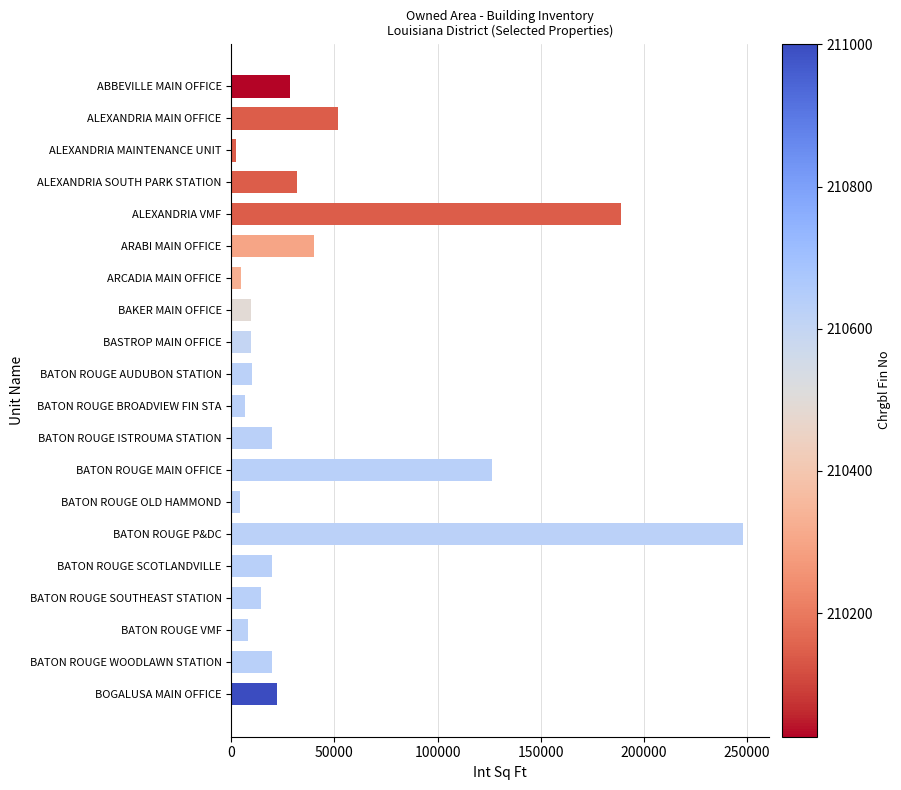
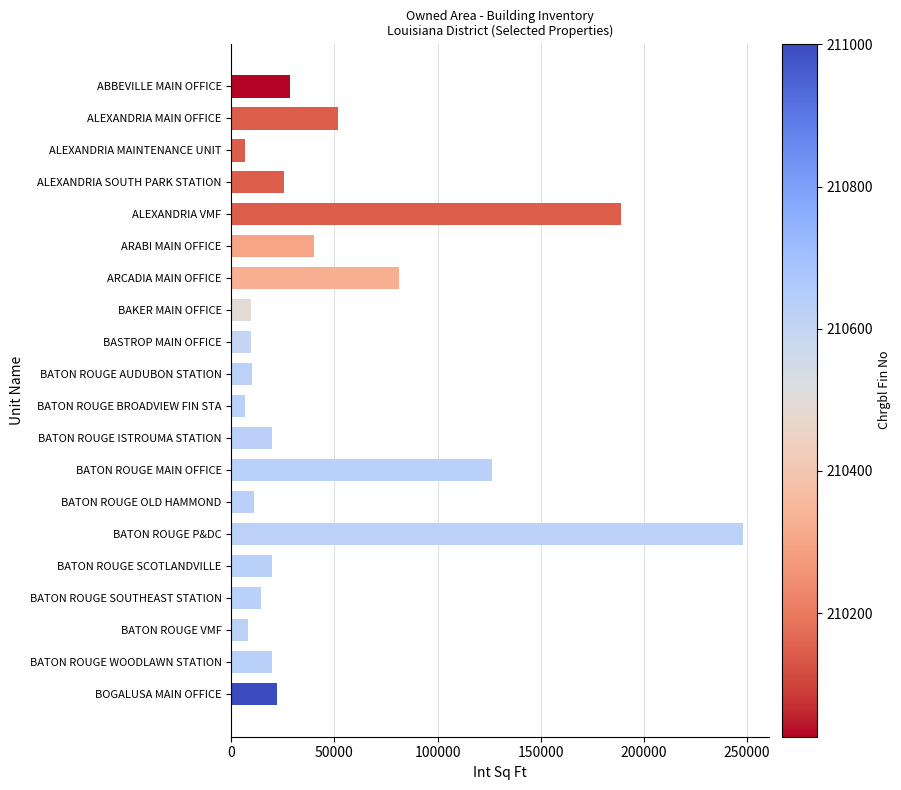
  {
    "ABBEVILLE MAIN OFFICE": 28000,
    "ALEXANDRIA MAIN OFFICE": 52000,
-   "ALEXANDRIA MAINTENANCE UNIT": 2000,
-   "ALEXANDRIA SOUTH PARK STATION": 32000,
+   "ALEXANDRIA MAINTENANCE UNIT": 7000,
+   "ALEXANDRIA SOUTH PARK STATION": 25000,
    "ALEXANDRIA VMF": 189000,
    "ARABI MAIN OFFICE": 40000,
-   "ARCADIA MAIN OFFICE": 5000,
+   "ARCADIA MAIN OFFICE": 81000,
    "BAKER MAIN OFFICE": 10000,
    "BASTROP MAIN OFFICE": 10000,
    "BATON ROUGE AUDUBON STATION": 10000,
    "BATON ROUGE BROADVIEW FIN STA": 7000,
    "BATON ROUGE ISTROUMA STATION": 20000,
    "BATON ROUGE MAIN OFFICE": 127000,
-   "BATON ROUGE OLD HAMMOND": 4000,
+   "BATON ROUGE OLD HAMMOND": 11000,
    "BATON ROUGE P&DC": 248000,
    "BATON ROUGE SCOTLANDVILLE": 20000,
    "BATON ROUGE SOUTHEAST STATION": 14000,
    "BATON ROUGE VMF": 8000,
    "BATON ROUGE WOODLAWN STATION": 20000,
    "BOGALUSA MAIN OFFICE": 22000
  }
